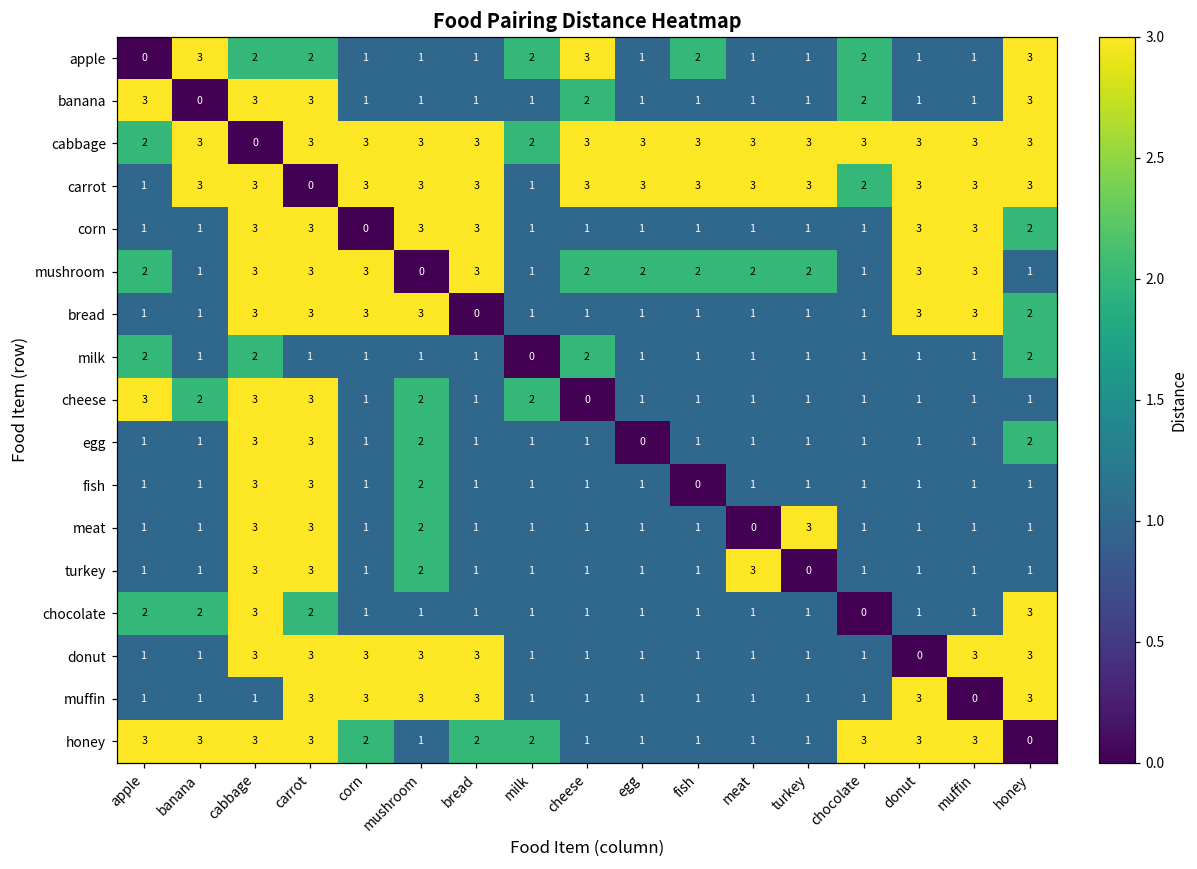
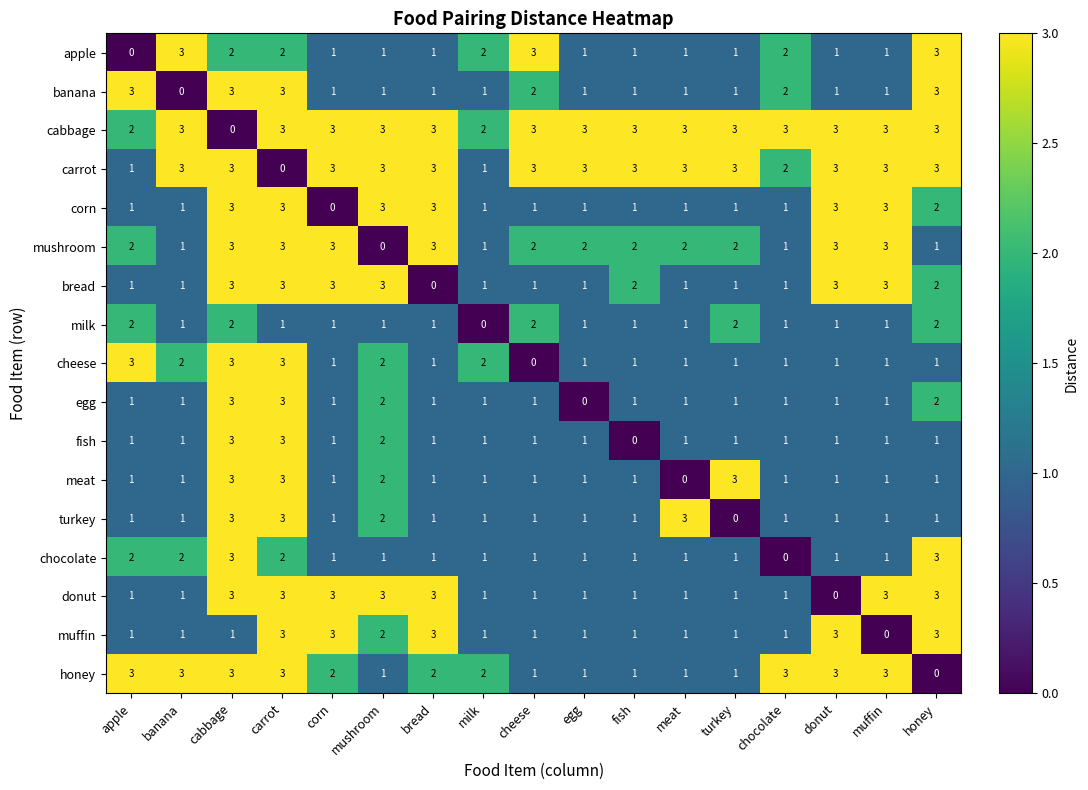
  {
    "apple": {
      "apple": 0,
      "banana": 3,
      "cabbage": 2,
      "carrot": 2,
      "corn": 1,
      "mushroom": 1,
      "bread": 1,
      "milk": 2,
      "cheese": 3,
      "egg": 1,
-     "fish": 2,
+     "fish": 1,
      "meat": 1,
      "turkey": 1,
      "chocolate": 2,
      "donut": 1,
      "muffin": 1,
      "honey": 3
    },
    "bread": {
      "apple": 1,
      "banana": 1,
      "cabbage": 3,
      "carrot": 3,
      "corn": 3,
      "mushroom": 3,
      "bread": 0,
      "milk": 1,
      "cheese": 1,
      "egg": 1,
-     "fish": 1,
+     "fish": 2,
      "meat": 1,
      "turkey": 1,
      "chocolate": 1,
      "donut": 3,
      "muffin": 3,
      "honey": 2
    },
    "milk": {
      "apple": 2,
      "banana": 1,
      "cabbage": 2,
      "carrot": 1,
      "corn": 1,
      "mushroom": 1,
      "bread": 1,
      "milk": 0,
      "cheese": 2,
      "egg": 1,
      "fish": 1,
      "meat": 1,
-     "turkey": 1,
+     "turkey": 2,
      "chocolate": 1,
      "donut": 1,
      "muffin": 1,
      "honey": 2
    },
    "muffin": {
      "apple": 1,
      "banana": 1,
      "cabbage": 1,
      "carrot": 3,
      "corn": 3,
-     "mushroom": 3,
+     "mushroom": 2,
      "bread": 3,
      "milk": 1,
      "cheese": 1,
      "egg": 1,
      "fish": 1,
      "meat": 1,
      "turkey": 1,
      "chocolate": 1,
      "donut": 3,
      "muffin": 0,
      "honey": 3
    }
  }
